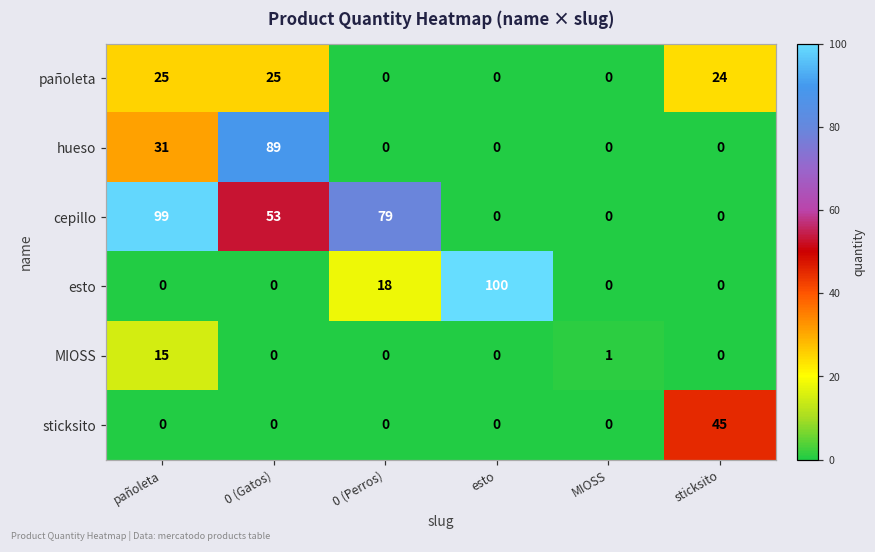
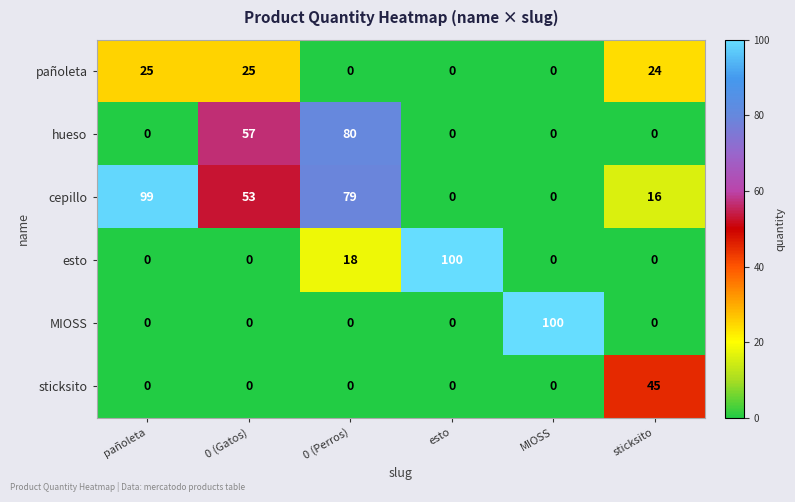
  {
    "pañoleta": {
      "pañoleta": 25,
      "0 (Gatos)": 25,
      "0 (Perros)": 0,
      "esto": 0,
      "MIOSS": 0,
      "sticksito": 24
    },
    "hueso": {
-     "pañoleta": 31,
-     "0 (Gatos)": 89,
-     "0 (Perros)": 0,
+     "pañoleta": 0,
+     "0 (Gatos)": 57,
+     "0 (Perros)": 80,
      "esto": 0,
      "MIOSS": 0,
      "sticksito": 0
    },
    "cepillo": {
      "pañoleta": 99,
      "0 (Gatos)": 53,
      "0 (Perros)": 79,
      "esto": 0,
      "MIOSS": 0,
-     "sticksito": 0
+     "sticksito": 16
    },
    "esto": {
      "pañoleta": 0,
      "0 (Gatos)": 0,
      "0 (Perros)": 18,
      "esto": 100,
      "MIOSS": 0,
      "sticksito": 0
    },
    "MIOSS": {
-     "pañoleta": 15,
+     "pañoleta": 0,
      "0 (Gatos)": 0,
      "0 (Perros)": 0,
      "esto": 0,
-     "MIOSS": 1,
+     "MIOSS": 100,
      "sticksito": 0
    },
    "sticksito": {
      "pañoleta": 0,
      "0 (Gatos)": 0,
      "0 (Perros)": 0,
      "esto": 0,
      "MIOSS": 0,
      "sticksito": 45
    }
  }
